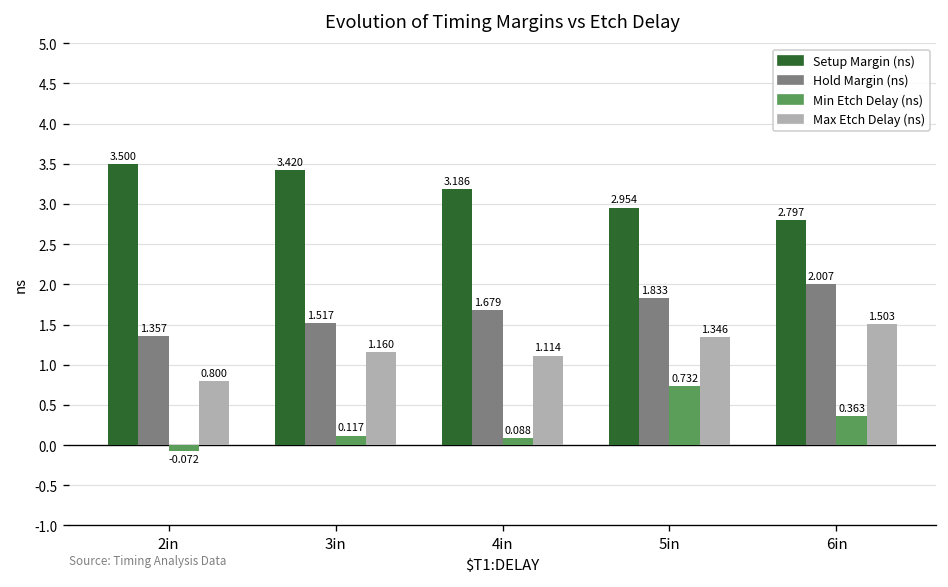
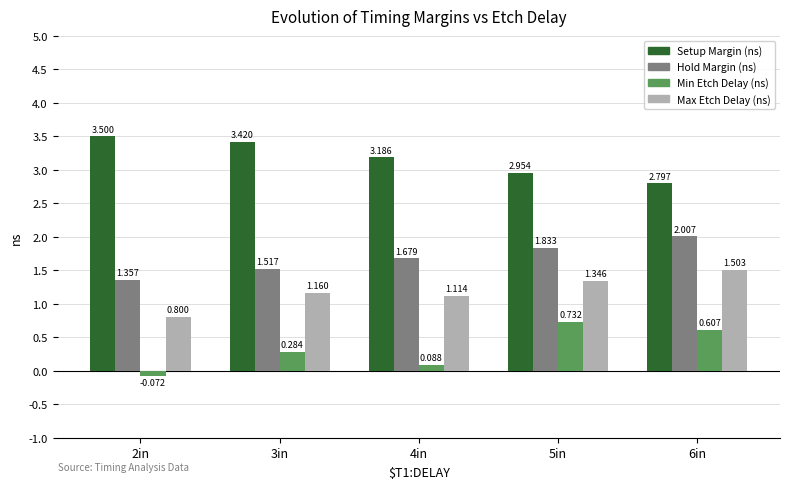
  {
    "Setup Margin (ns)": {
      "2in": 3.500,
      "3in": 3.420,
      "4in": 3.186,
      "5in": 2.954,
      "6in": 2.797
    },
    "Hold Margin (ns)": {
      "2in": 1.357,
      "3in": 1.517,
      "4in": 1.679,
      "5in": 1.833,
      "6in": 2.007
    },
    "Min Etch Delay (ns)": {
      "2in": -0.072,
-     "3in": 0.117,
+     "3in": 0.284,
      "4in": 0.088,
      "5in": 0.732,
-     "6in": 0.363
+     "6in": 0.607
    },
    "Max Etch Delay (ns)": {
      "2in": 0.800,
      "3in": 1.160,
      "4in": 1.114,
      "5in": 1.346,
      "6in": 1.503
    }
  }
